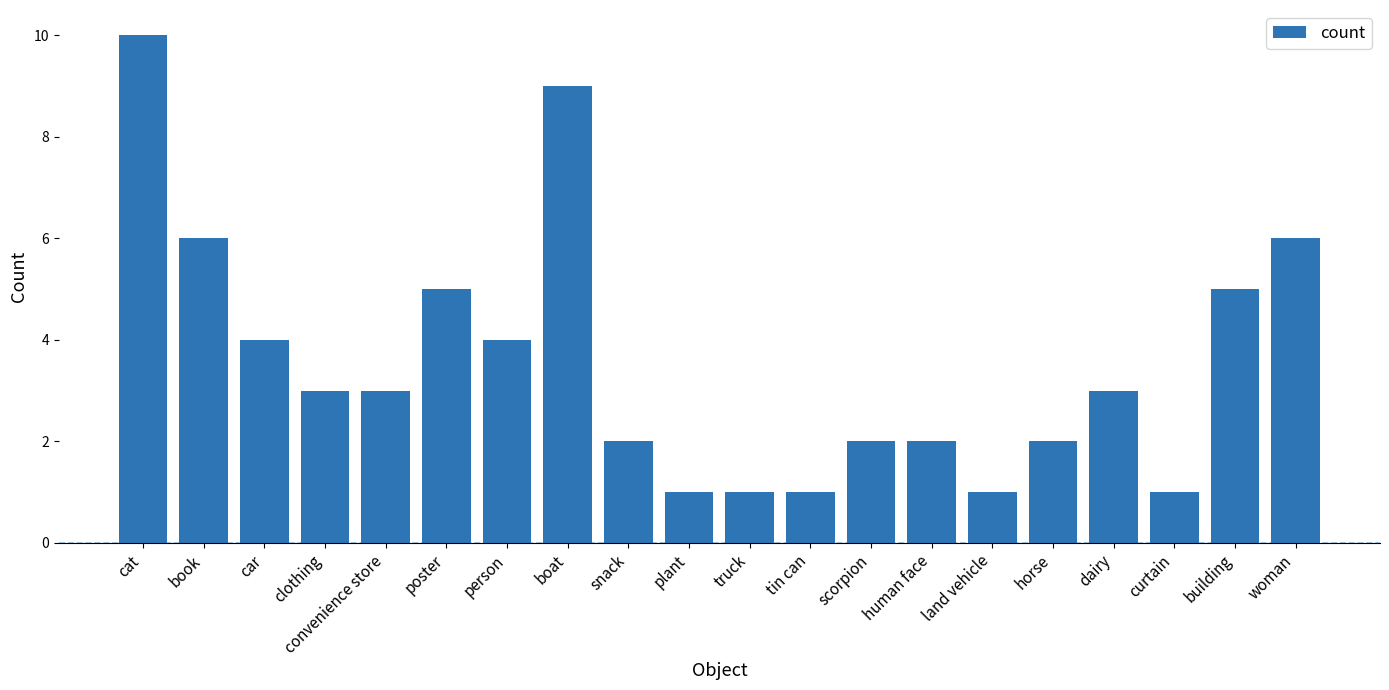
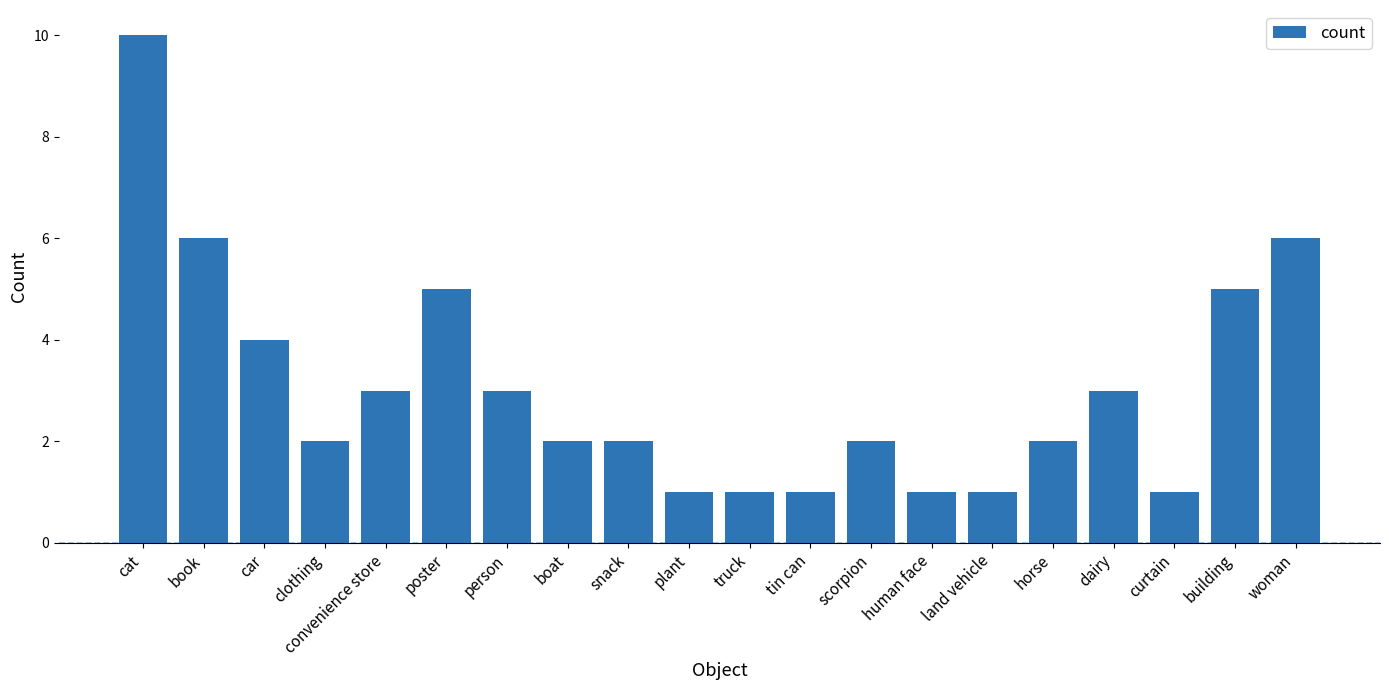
  {
    "cat": 10,
    "book": 6,
    "car": 4,
-   "clothing": 3,
+   "clothing": 2,
    "convenience store": 3,
    "poster": 5,
-   "person": 4,
-   "boat": 9,
+   "person": 3,
+   "boat": 2,
    "snack": 2,
    "plant": 1,
    "truck": 1,
    "tin can": 1,
    "scorpion": 2,
-   "human face": 2,
+   "human face": 1,
    "land vehicle": 1,
    "horse": 2,
    "dairy": 3,
    "curtain": 1,
    "building": 5,
    "woman": 6
  }
